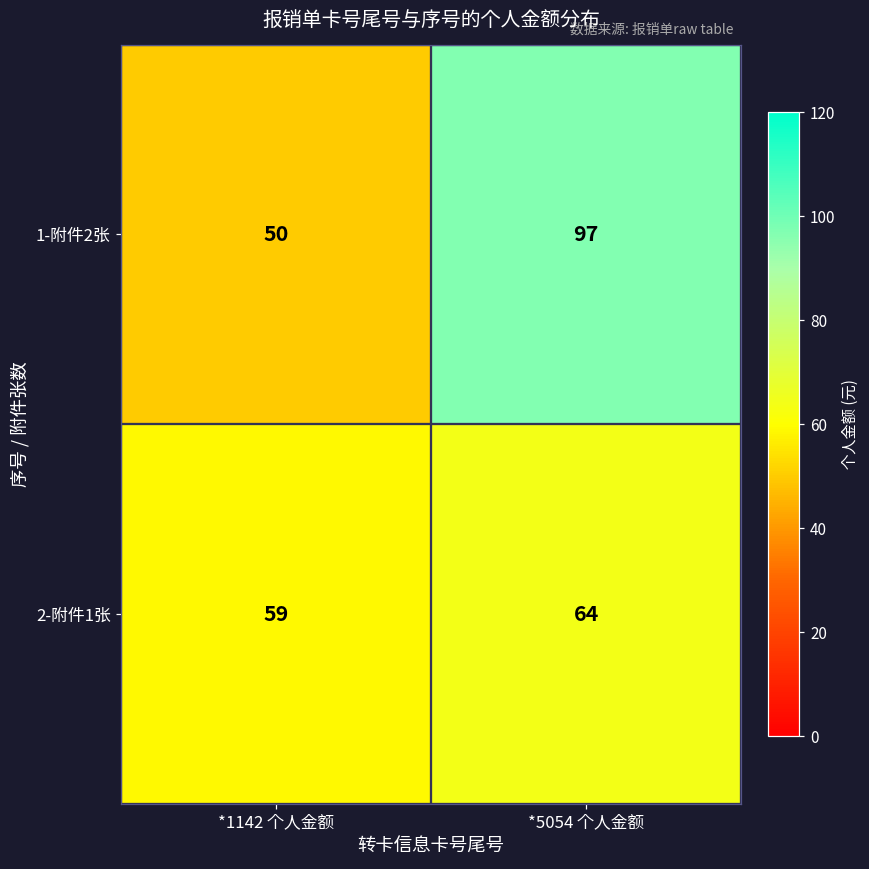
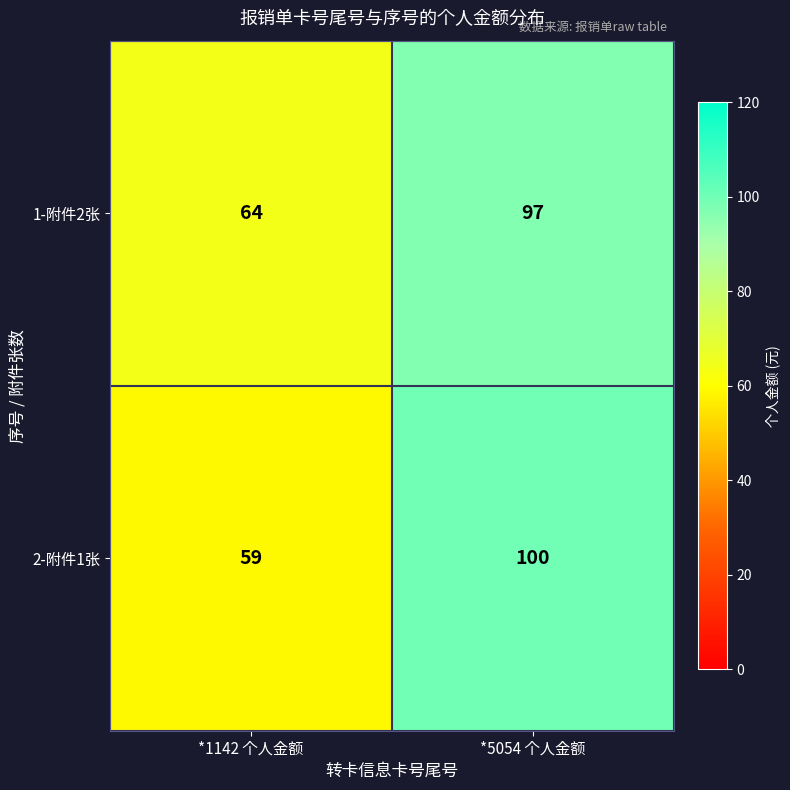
  {
    "1-附件2张": {
-     "*1142 个人金额": 50,
+     "*1142 个人金额": 64,
      "*5054 个人金额": 97
    },
    "2-附件1张": {
      "*1142 个人金额": 59,
-     "*5054 个人金额": 64
+     "*5054 个人金额": 100
    }
  }
